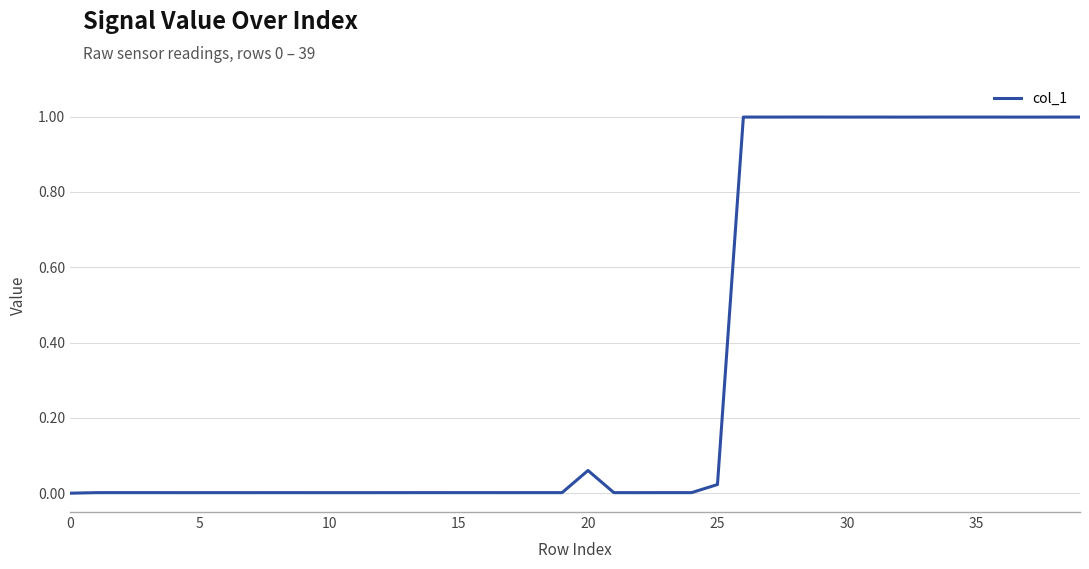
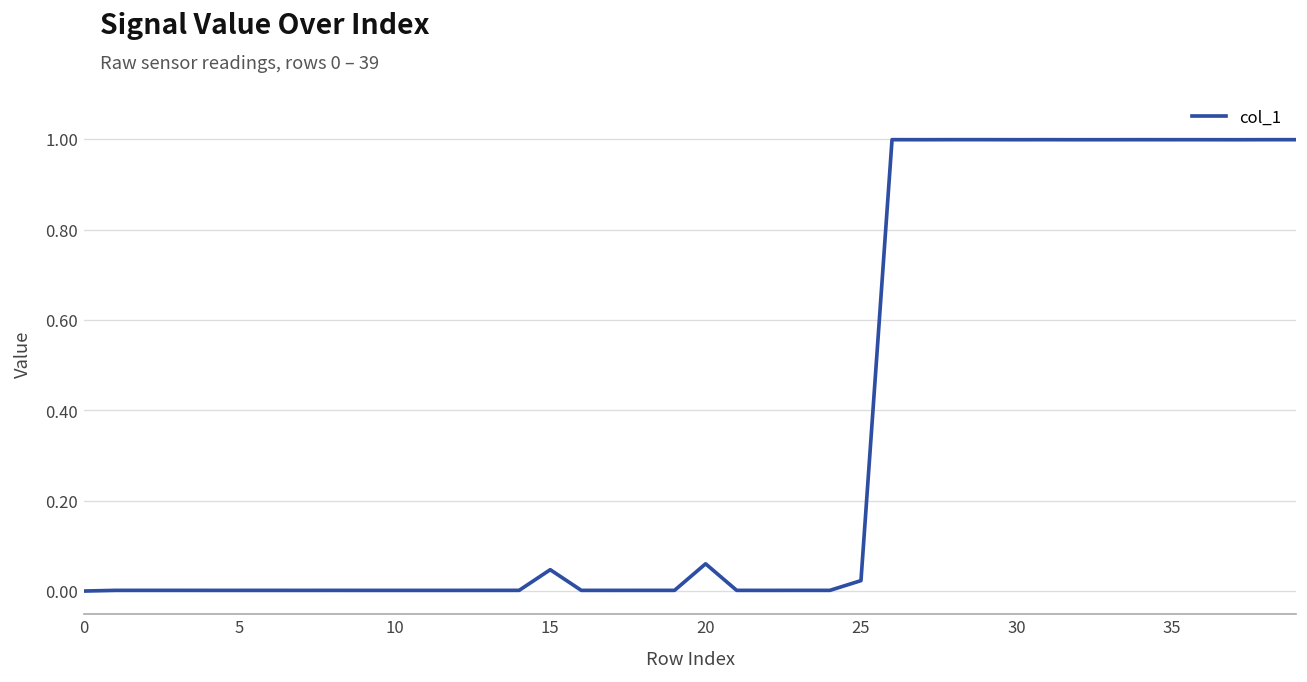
  {
    "0": 0.00,
    "5": 0.00,
    "10": 0.00,
-   "15": 0.00,
+   "15": 0.05,
    "20": 0.06,
    "25": 0.02,
    "30": 1.00,
    "35": 1.00
  }
